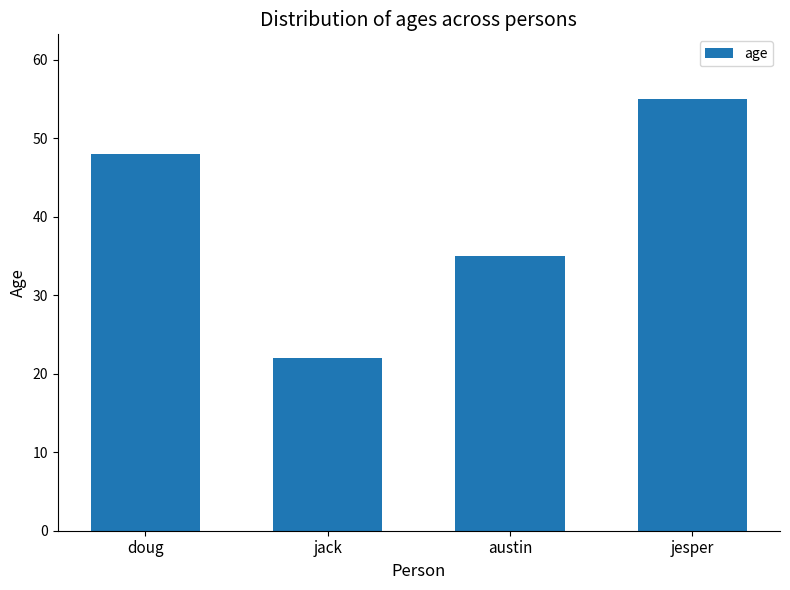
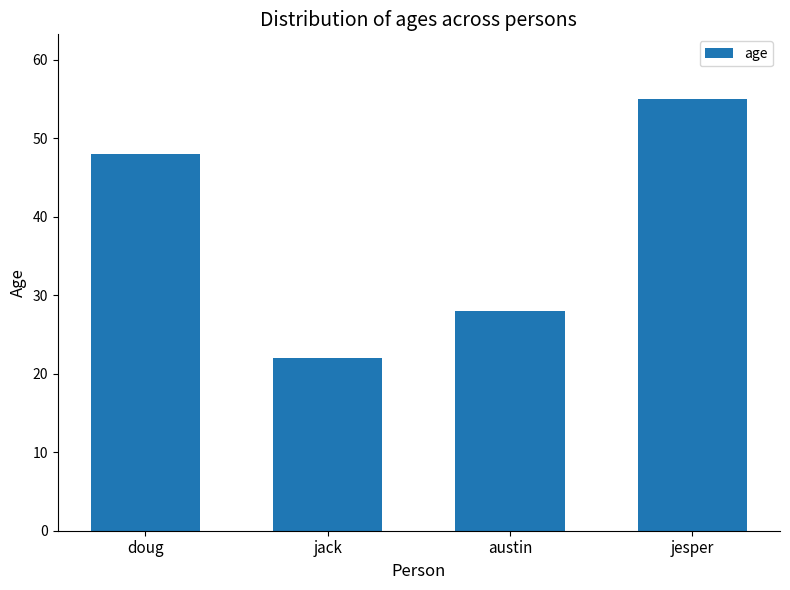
  {
    "doug": 48,
    "jack": 22,
-   "austin": 35,
+   "austin": 28,
    "jesper": 55
  }
